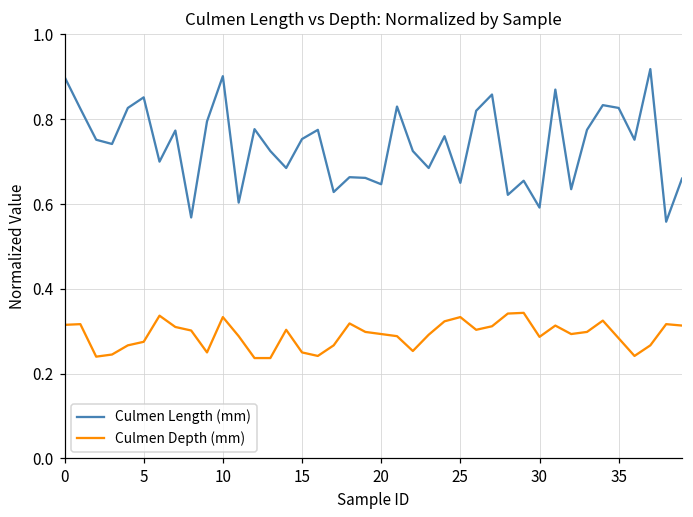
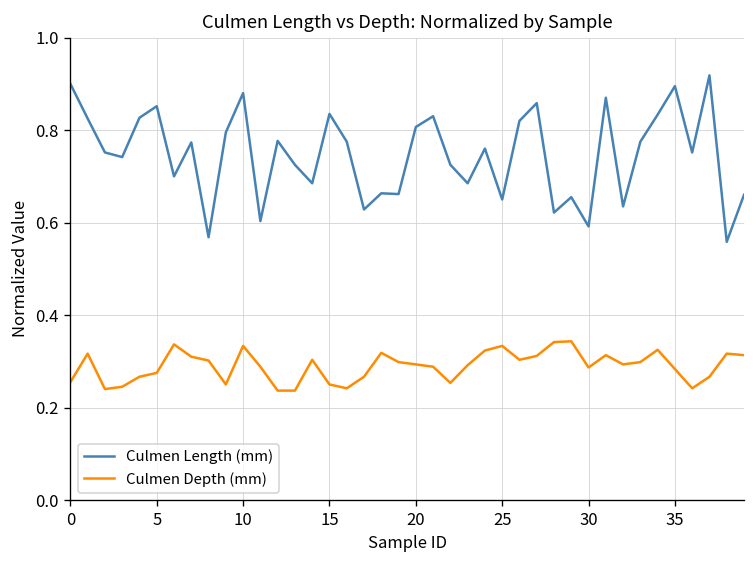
  {
    "Culmen Length (mm)": {
      "0": 0.90,
      "5": 0.85,
-     "10": 0.90,
-     "15": 0.75,
-     "20": 0.65,
+     "10": 0.88,
+     "15": 0.84,
+     "20": 0.81,
      "25": 0.65,
      "30": 0.59,
-     "35": 0.83
+     "35": 0.90
    },
    "Culmen Depth (mm)": {
-     "0": 0.32,
+     "0": 0.26,
      "5": 0.28,
      "10": 0.33,
      "15": 0.25,
      "20": 0.29,
      "25": 0.33,
      "30": 0.29,
      "35": 0.28
    }
  }
